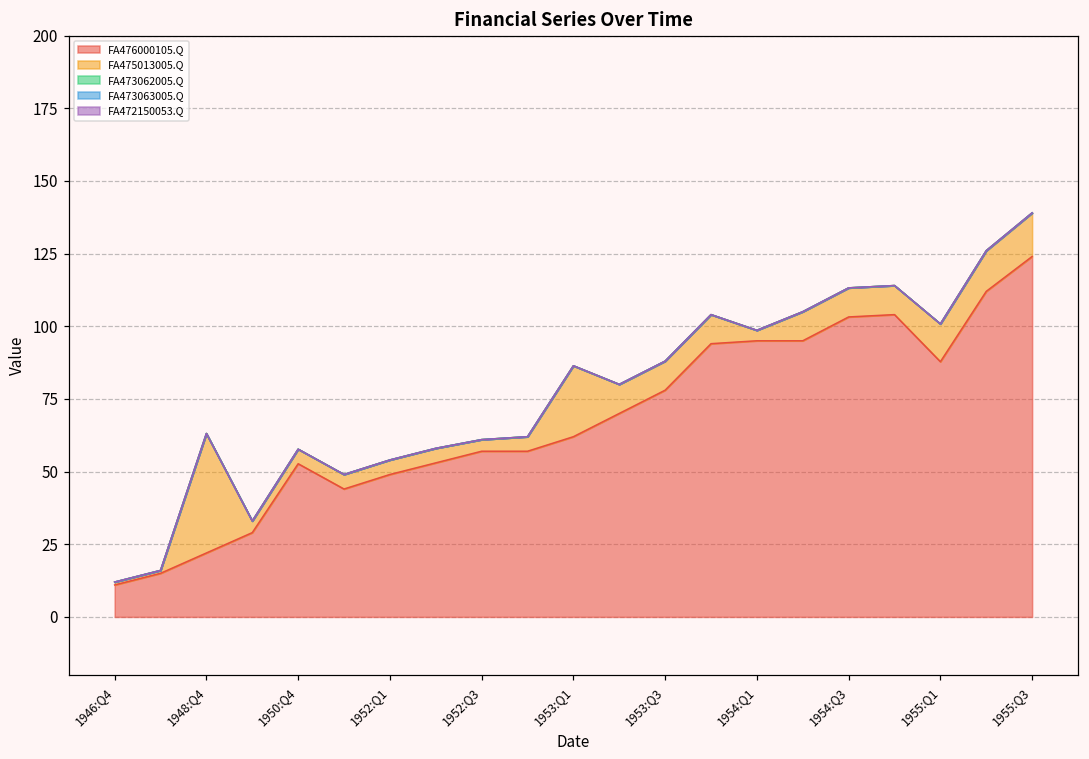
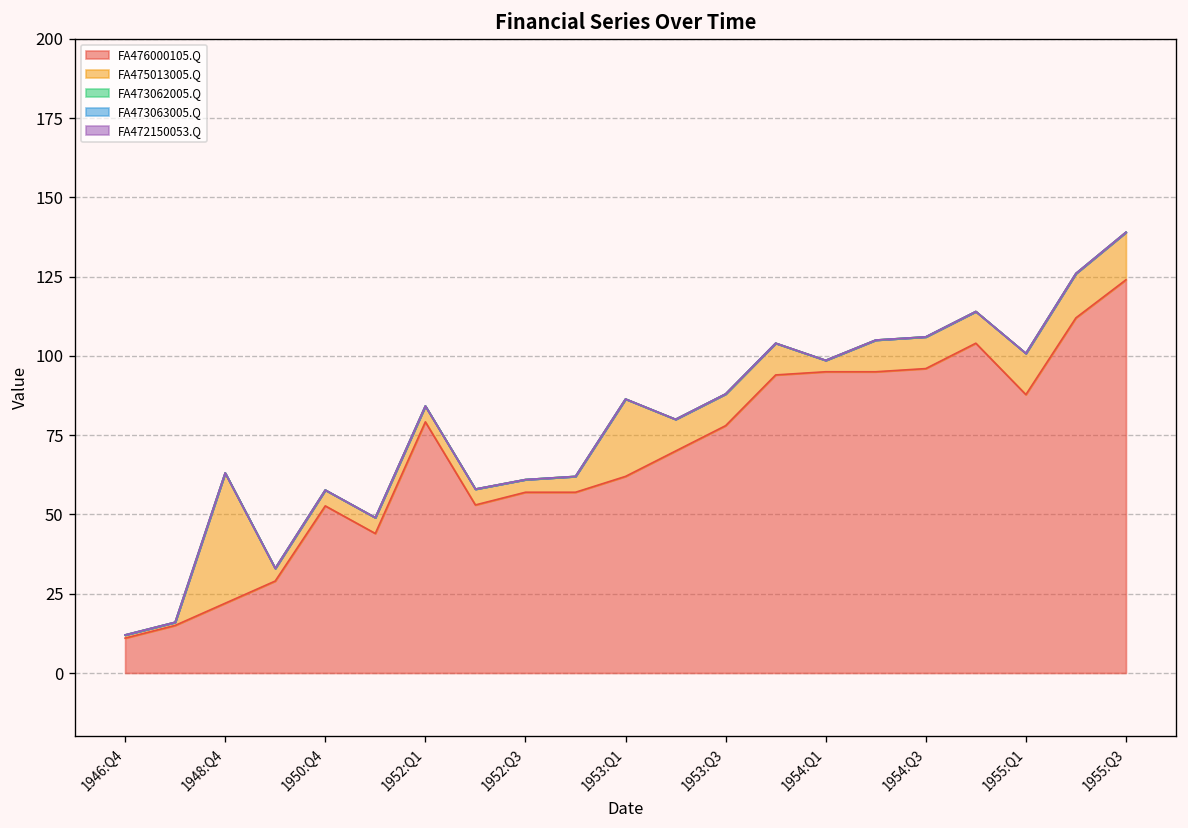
  {
    "FA476000105.Q": {
      "1946:Q4": 11,
      "1948:Q4": 22,
      "1950:Q4": 53,
-     "1952:Q1": 49,
+     "1952:Q1": 79,
      "1952:Q3": 57,
      "1953:Q1": 62,
      "1953:Q3": 78,
      "1954:Q1": 95,
-     "1954:Q3": 103,
+     "1954:Q3": 96,
      "1955:Q1": 88,
      "1955:Q3": 124
    }
  }
